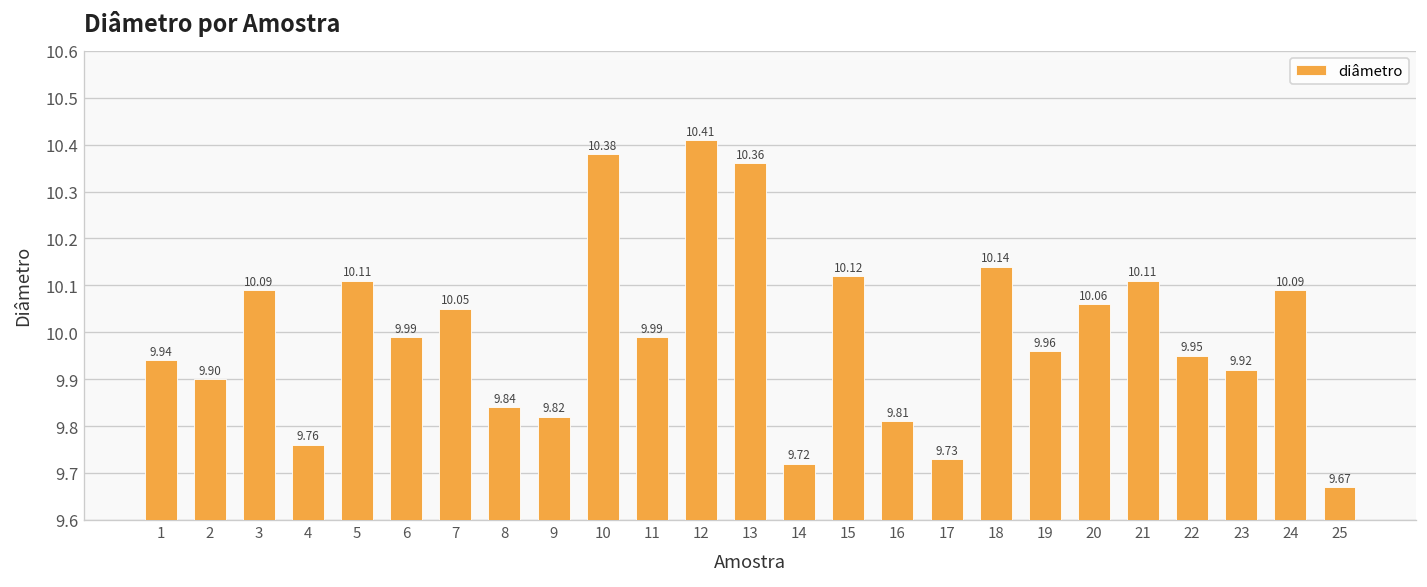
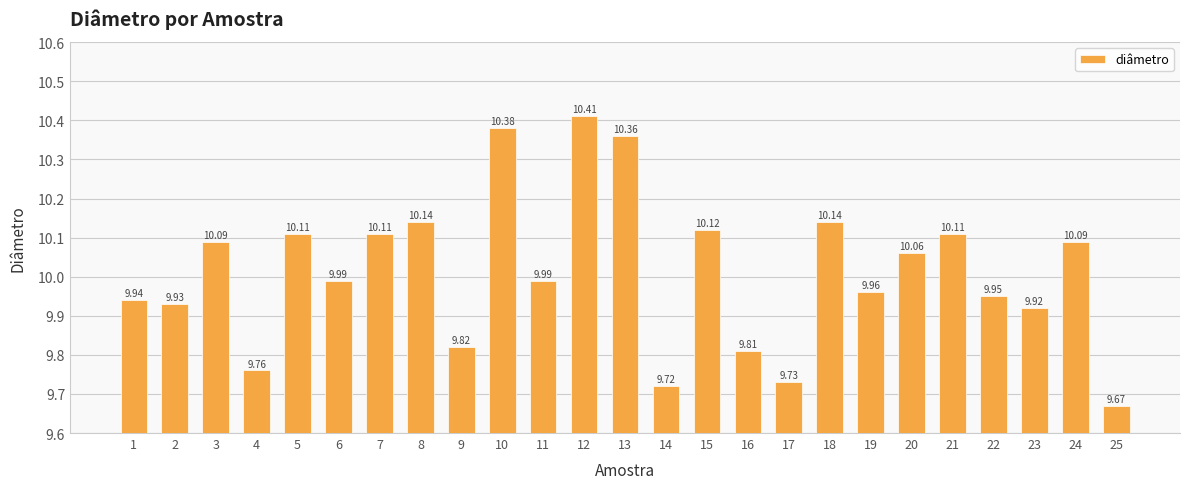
  {
    "1": 9.94,
-   "2": 9.90,
+   "2": 9.93,
    "3": 10.09,
    "4": 9.76,
    "5": 10.11,
    "6": 9.99,
-   "7": 10.05,
-   "8": 9.84,
+   "7": 10.11,
+   "8": 10.14,
    "9": 9.82,
    "10": 10.38,
    "11": 9.99,
    "12": 10.41,
    "13": 10.36,
    "14": 9.72,
    "15": 10.12,
    "16": 9.81,
    "17": 9.73,
    "18": 10.14,
    "19": 9.96,
    "20": 10.06,
    "21": 10.11,
    "22": 9.95,
    "23": 9.92,
    "24": 10.09,
    "25": 9.67
  }
